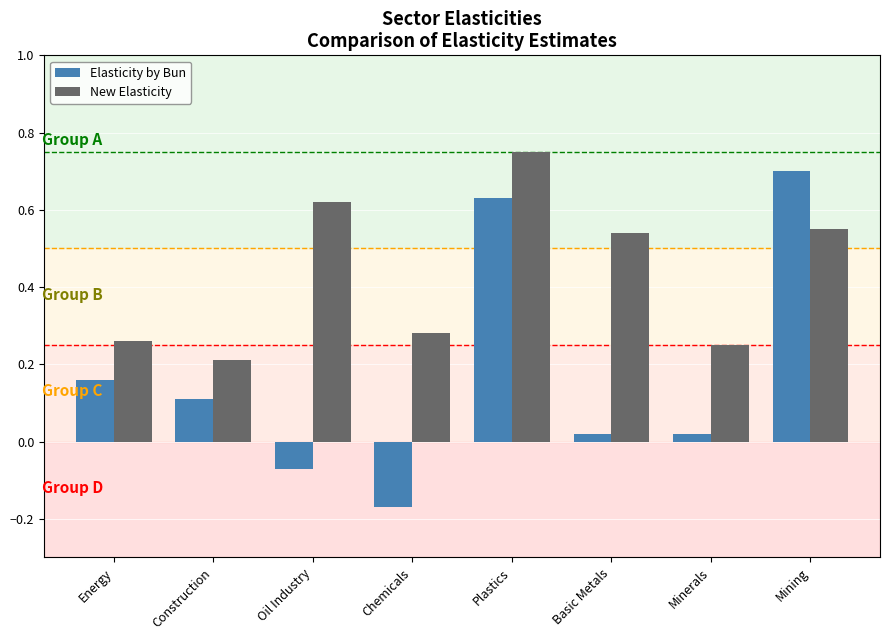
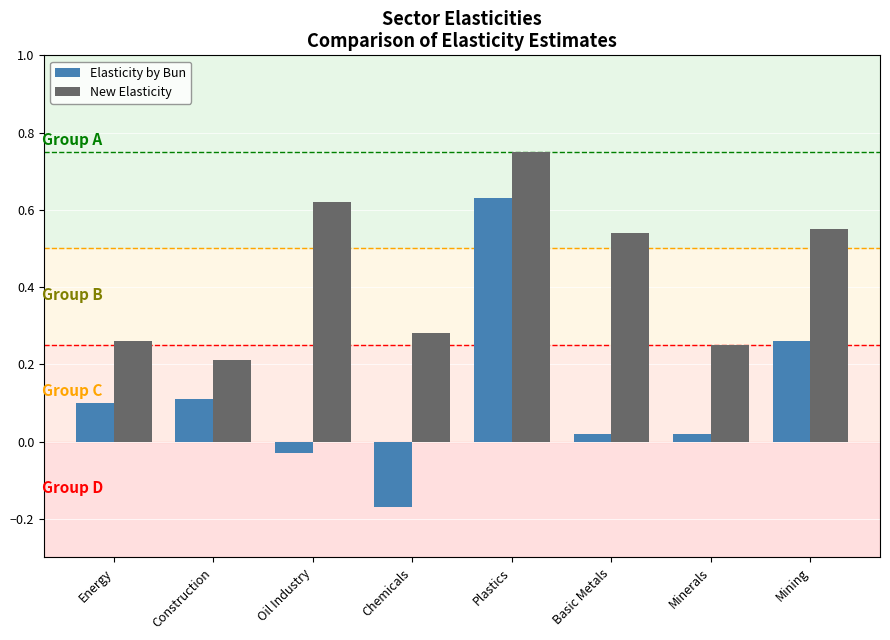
  {
    "Elasticity by Bun": {
-     "Energy": 0.16,
+     "Energy": 0.10,
      "Construction": 0.11,
-     "Oil Industry": -0.07,
+     "Oil Industry": -0.03,
      "Chemicals": -0.17,
      "Plastics": 0.63,
      "Basic Metals": 0.02,
      "Minerals": 0.02,
-     "Mining": 0.70
+     "Mining": 0.26
    },
    "New Elasticity": {
      "Energy": 0.26,
      "Construction": 0.21,
      "Oil Industry": 0.62,
      "Chemicals": 0.28,
      "Plastics": 0.75,
      "Basic Metals": 0.54,
      "Minerals": 0.25,
      "Mining": 0.55
    }
  }
